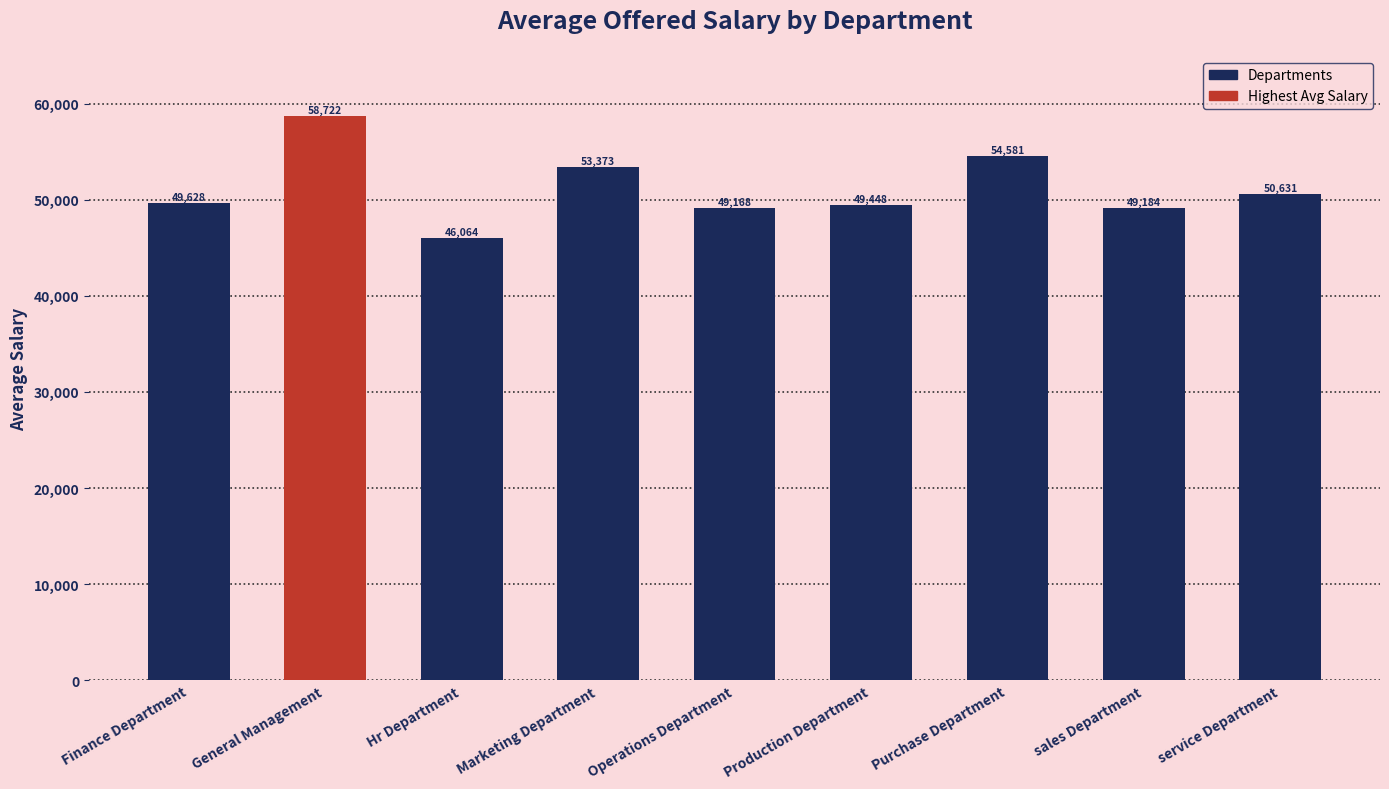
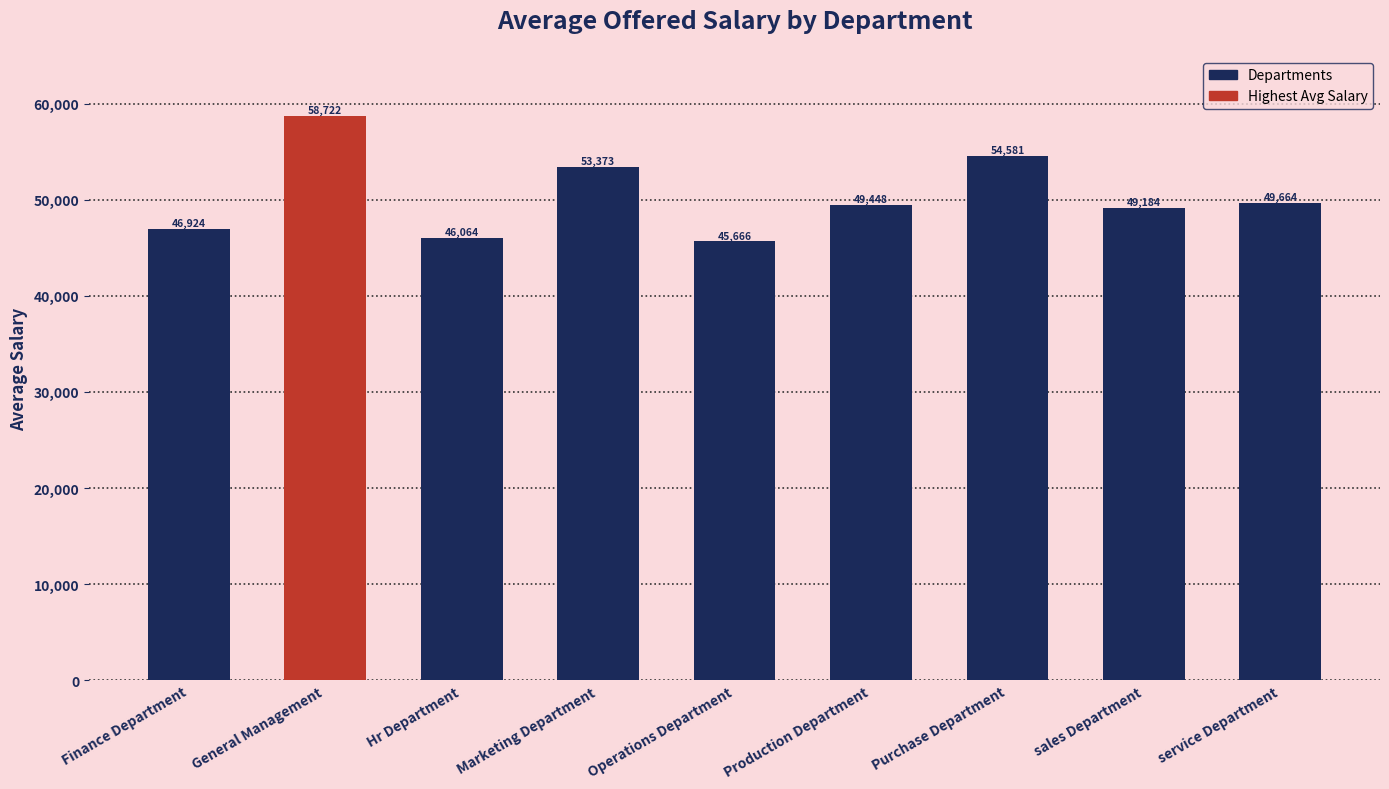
  {
-   "Finance Department": "49,628",
+   "Finance Department": "46,924",
    "General Management": "58,722",
    "Hr Department": "46,064",
    "Marketing Department": "53,373",
-   "Operations Department": "49,168",
+   "Operations Department": "45,666",
    "Production Department": "49,448",
    "Purchase Department": "54,581",
    "sales Department": "49,184",
-   "service Department": "50,631"
+   "service Department": "49,664"
  }
